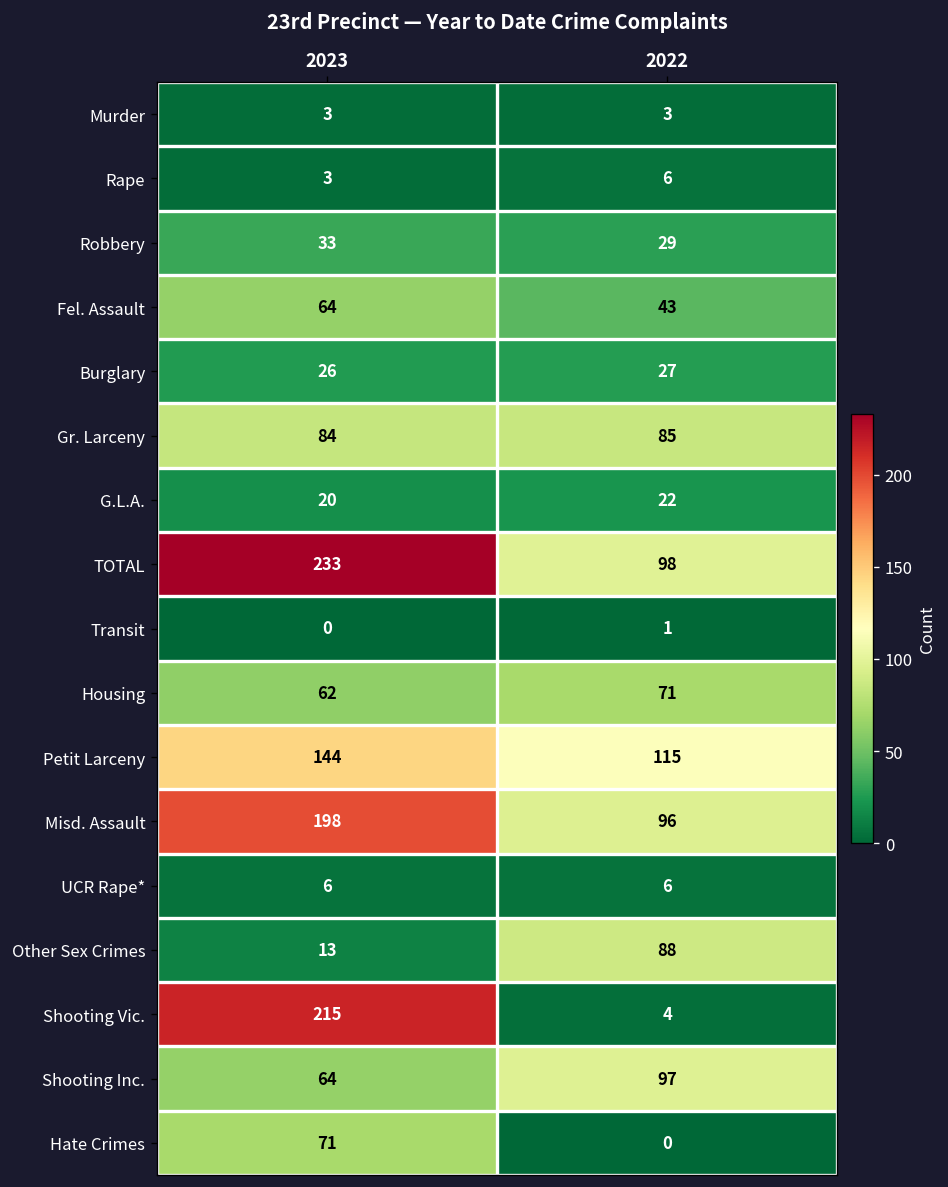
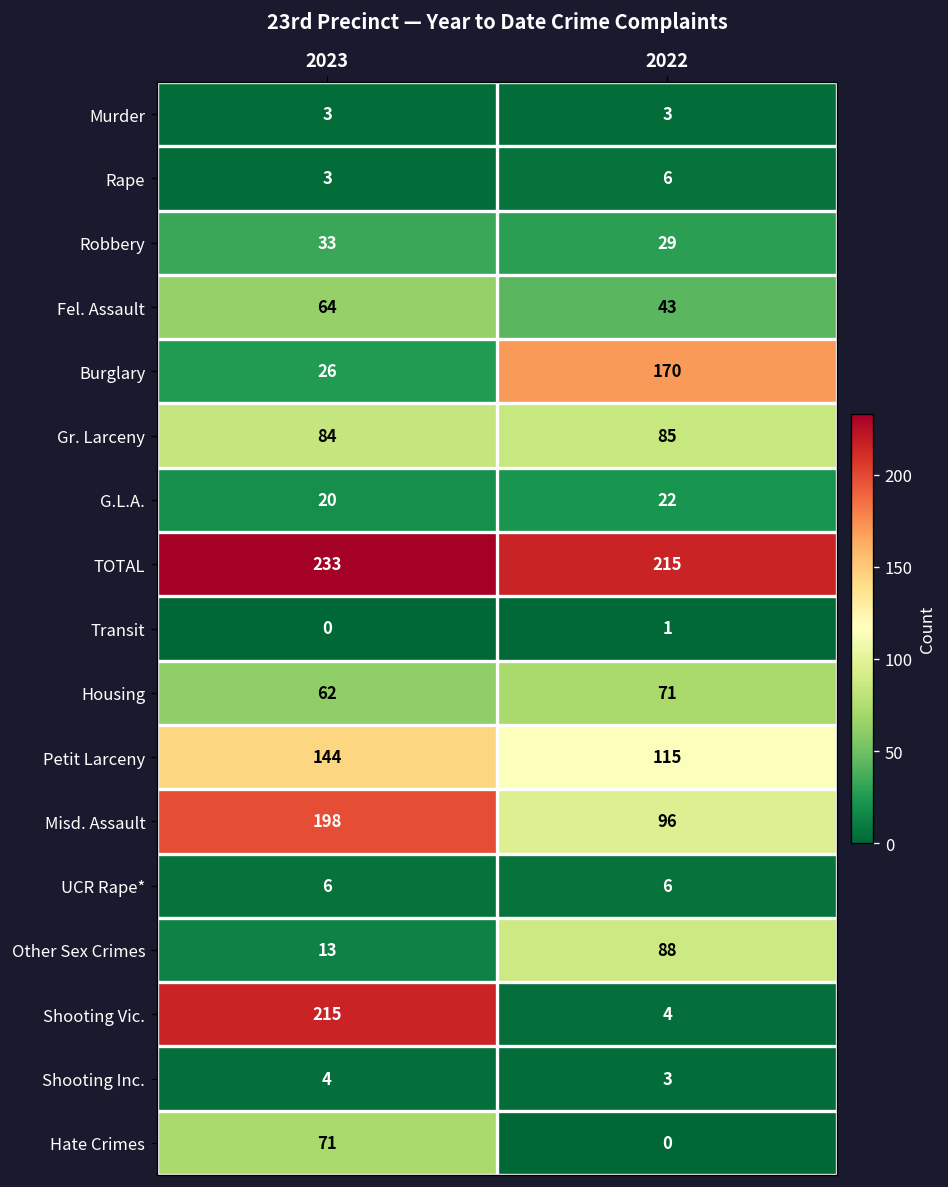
  {
    "Murder": {
      "2023": 3,
      "2022": 3
    },
    "Rape": {
      "2023": 3,
      "2022": 6
    },
    "Robbery": {
      "2023": 33,
      "2022": 29
    },
    "Fel. Assault": {
      "2023": 64,
      "2022": 43
    },
    "Burglary": {
      "2023": 26,
-     "2022": 27
+     "2022": 170
    },
    "Gr. Larceny": {
      "2023": 84,
      "2022": 85
    },
    "G.L.A.": {
      "2023": 20,
      "2022": 22
    },
    "TOTAL": {
      "2023": 233,
-     "2022": 98
+     "2022": 215
    },
    "Transit": {
      "2023": 0,
      "2022": 1
    },
    "Housing": {
      "2023": 62,
      "2022": 71
    },
    "Petit Larceny": {
      "2023": 144,
      "2022": 115
    },
    "Misd. Assault": {
      "2023": 198,
      "2022": 96
    },
    "UCR Rape*": {
      "2023": 6,
      "2022": 6
    },
    "Other Sex Crimes": {
      "2023": 13,
      "2022": 88
    },
    "Shooting Vic.": {
      "2023": 215,
      "2022": 4
    },
    "Shooting Inc.": {
-     "2023": 64,
-     "2022": 97
+     "2023": 4,
+     "2022": 3
    },
    "Hate Crimes": {
      "2023": 71,
      "2022": 0
    }
  }
